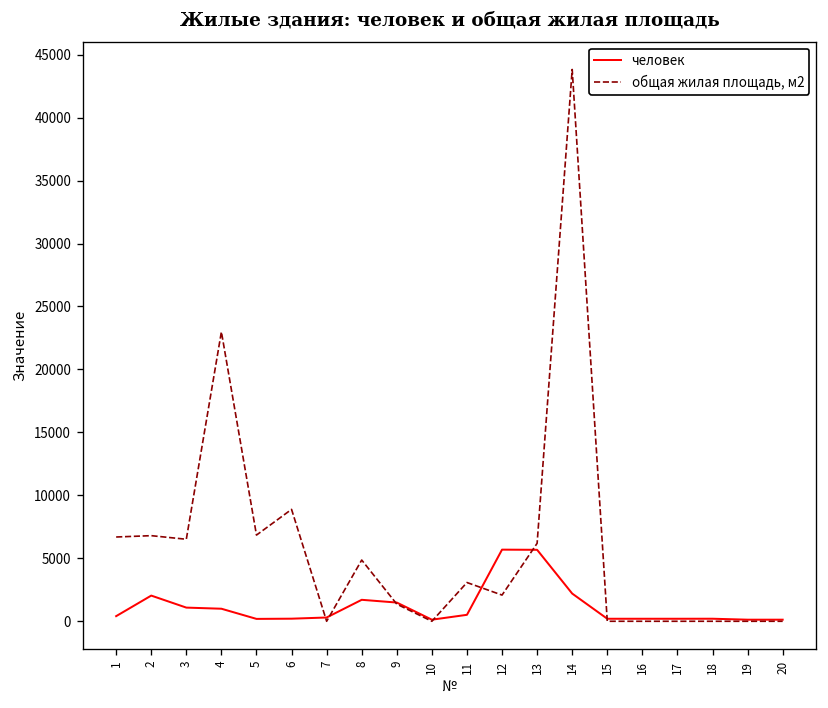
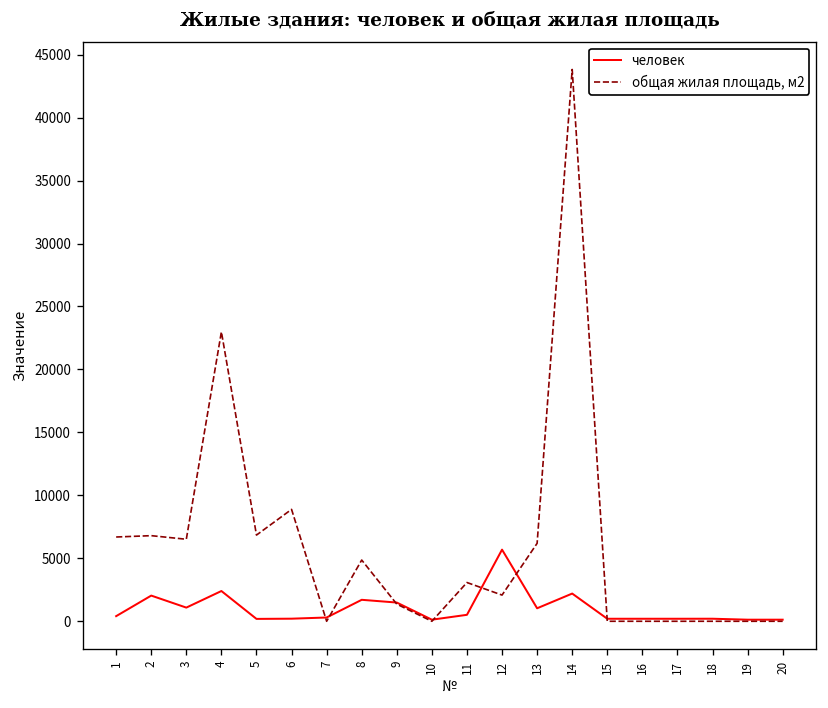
  {
    "человек": {
      "1": 400,
      "2": 2000,
      "3": 1100,
-     "4": 1000,
+     "4": 2400,
      "5": 200,
      "6": 200,
      "7": 300,
      "8": 1700,
      "11": 500,
      "12": 5700,
-     "13": 5700,
+     "13": 1000,
      "14": 2200
    },
    "общая жилая площадь, м2": {
      "1": 6700,
      "2": 6800,
      "3": 6500,
      "4": 23000,
      "5": 6800,
      "6": 8900,
      "7": 0,
      "8": 4900,
      "11": 3100,
      "12": 2100,
      "13": 6200,
      "14": 43800
    }
  }
